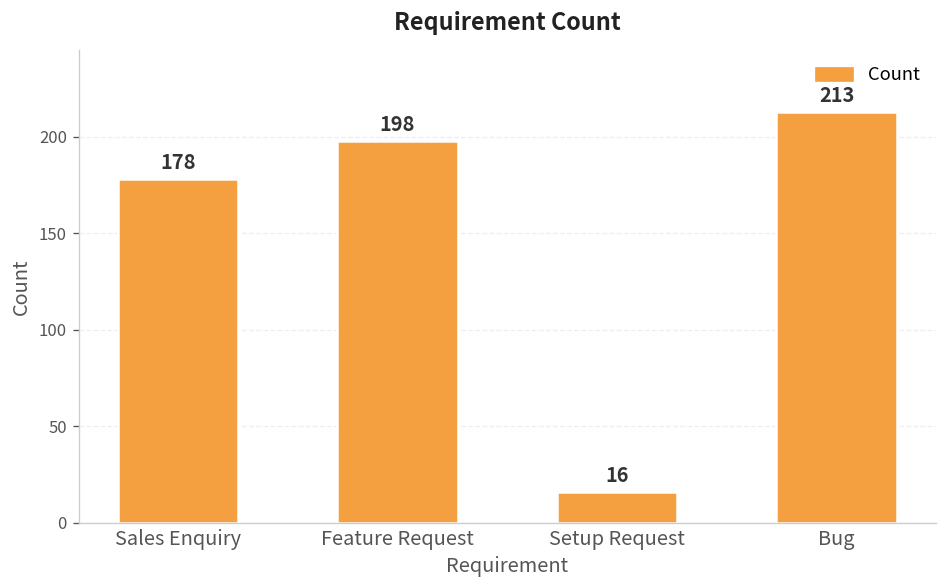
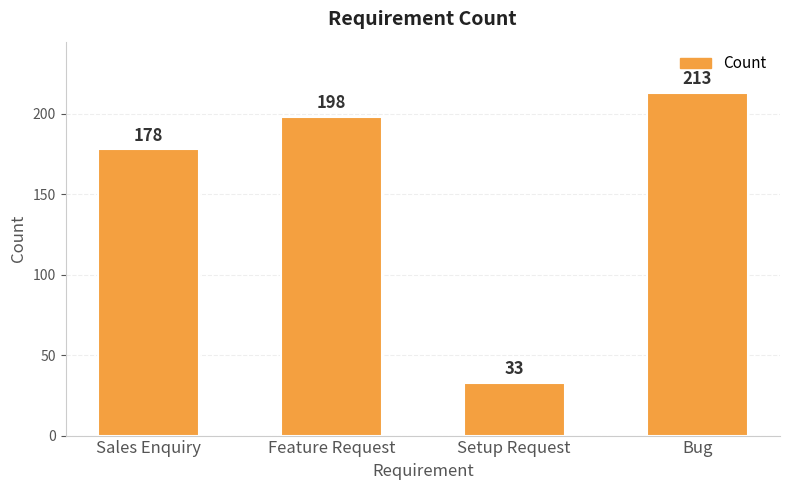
  {
    "Sales Enquiry": 178,
    "Feature Request": 198,
-   "Setup Request": 16,
+   "Setup Request": 33,
    "Bug": 213
  }
